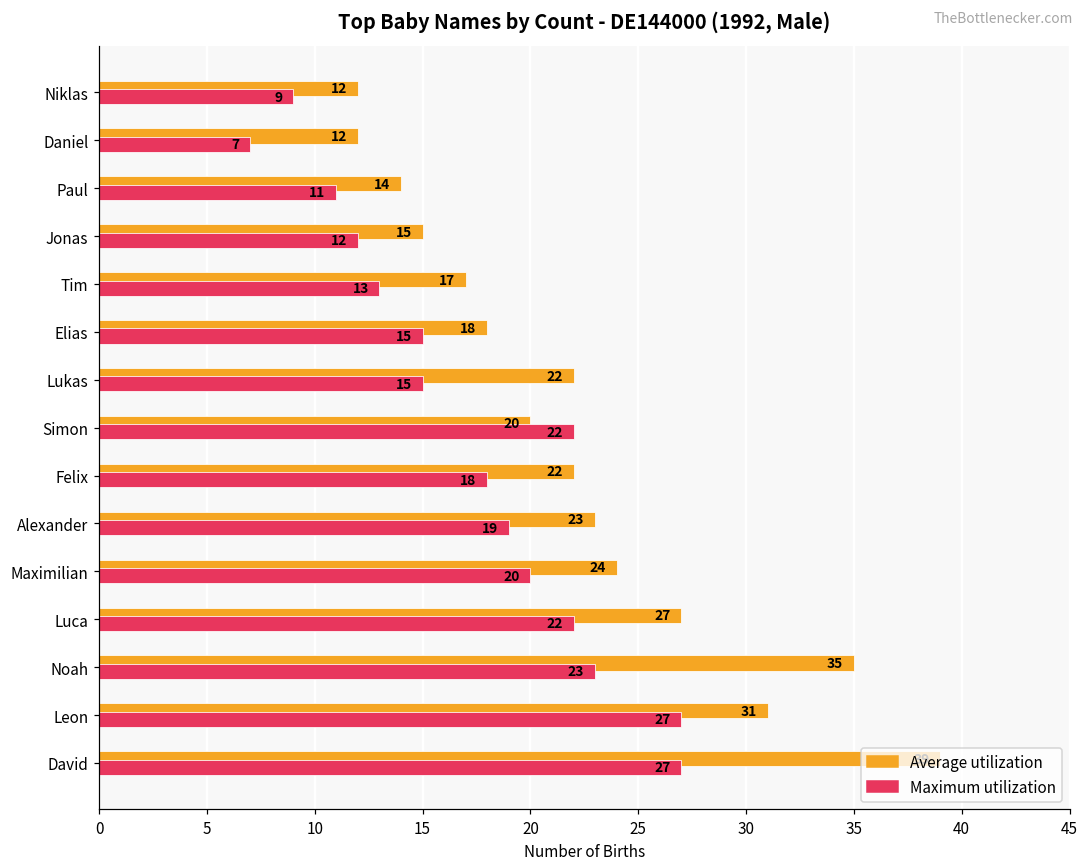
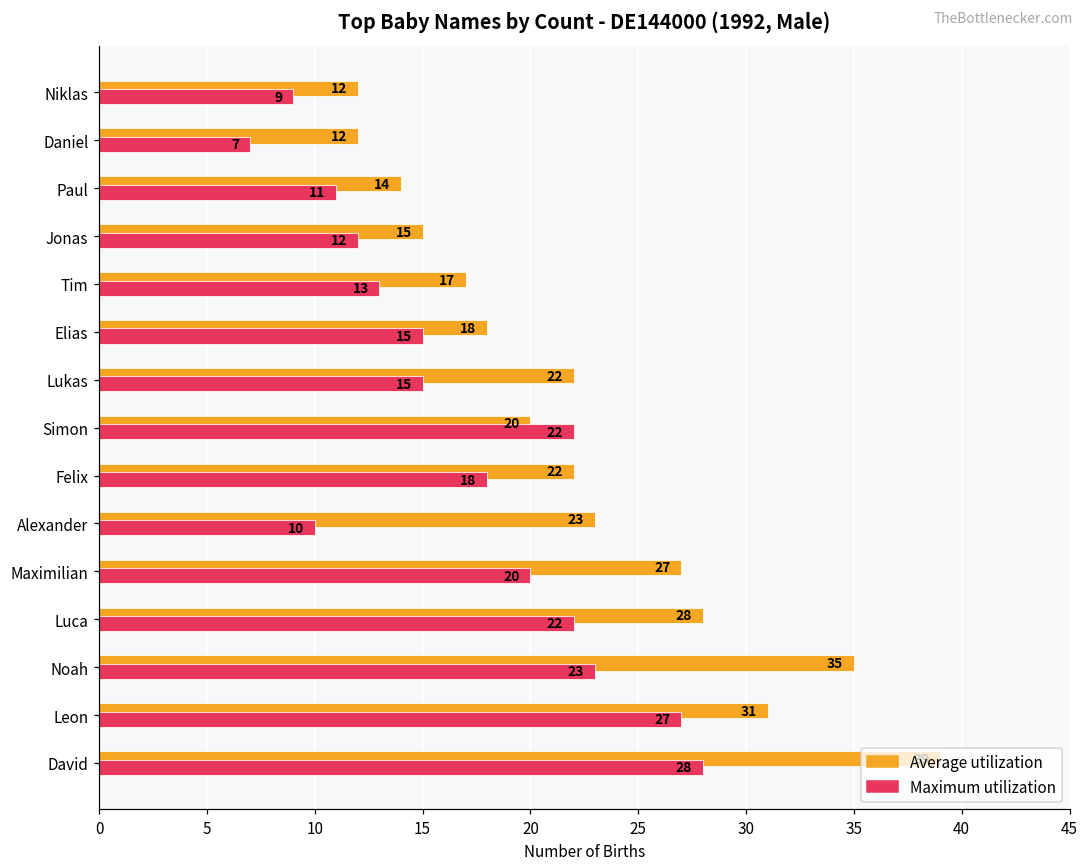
  {
    "Average utilization": {
      "Niklas": 12,
      "Daniel": 12,
      "Paul": 14,
      "Jonas": 15,
      "Tim": 17,
      "Elias": 18,
      "Lukas": 22,
      "Simon": 20,
      "Felix": 22,
      "Alexander": 23,
-     "Maximilian": 24,
-     "Luca": 27,
+     "Maximilian": 27,
+     "Luca": 28,
      "Noah": 35,
      "Leon": 31
    },
    "Maximum utilization": {
      "Niklas": 9,
      "Daniel": 7,
      "Paul": 11,
      "Jonas": 12,
      "Tim": 13,
      "Elias": 15,
      "Lukas": 15,
      "Simon": 22,
      "Felix": 18,
-     "Alexander": 19,
+     "Alexander": 10,
      "Maximilian": 20,
      "Luca": 22,
      "Noah": 23,
      "Leon": 27,
-     "David": 27
+     "David": 28
    }
  }
